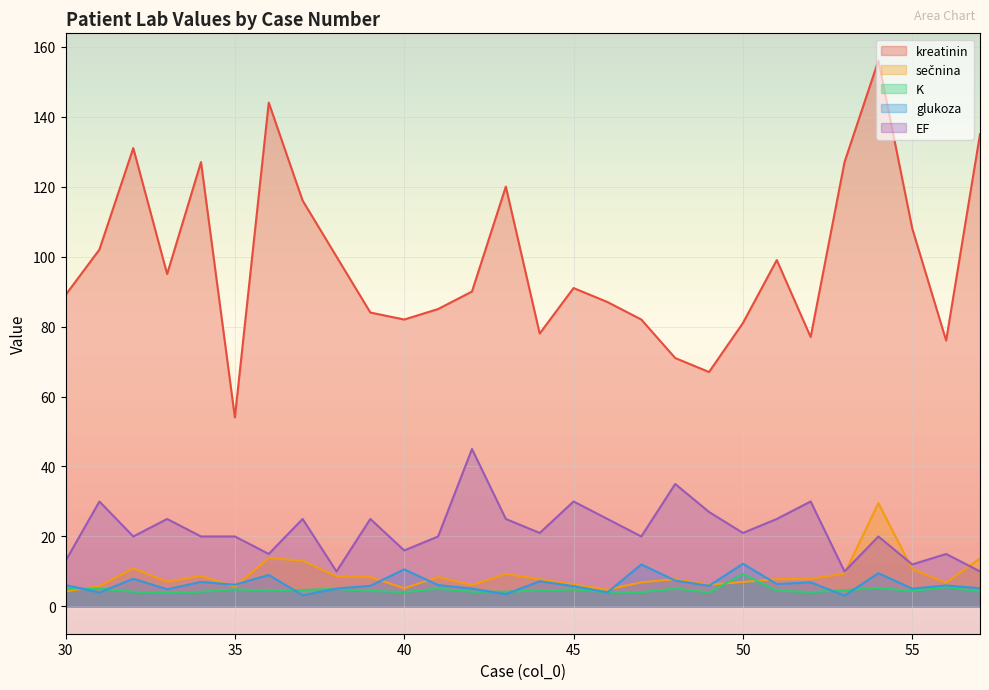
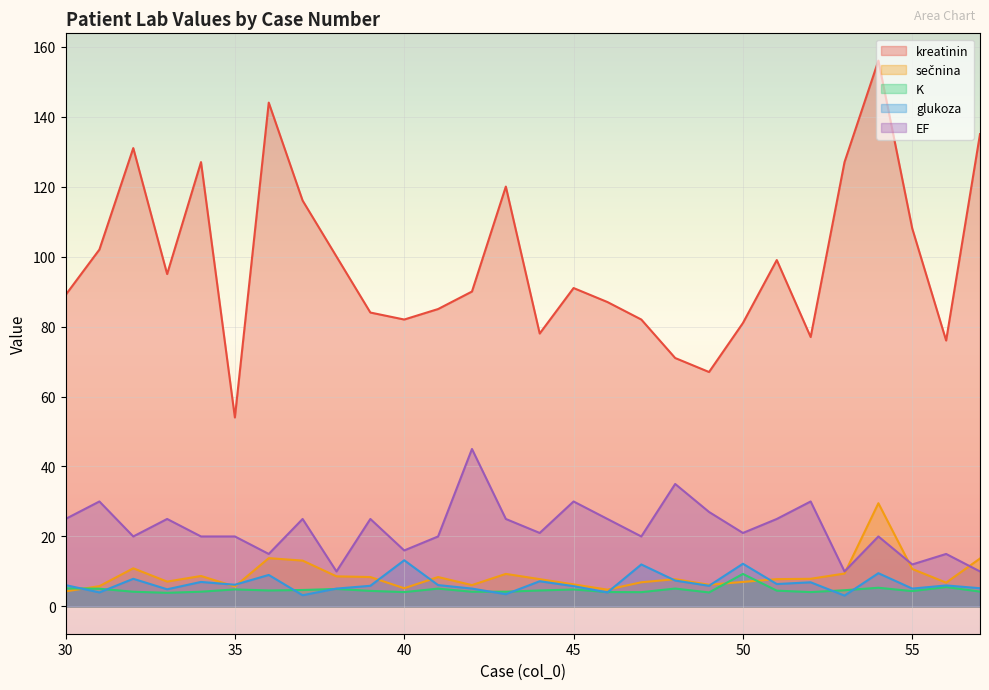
  {
    "K": {
      "30": 5,
      "35": 5,
      "40": 4,
      "45": 5,
      "50": 9
    },
    "glukoza": {
      "30": 6,
-     "40": 11,
+     "40": 13,
      "50": 12
    },
    "EF": {
-     "30": 13,
+     "30": 25,
      "35": 20,
      "40": 16,
      "45": 30,
      "50": 21,
      "55": 12
    }
  }
